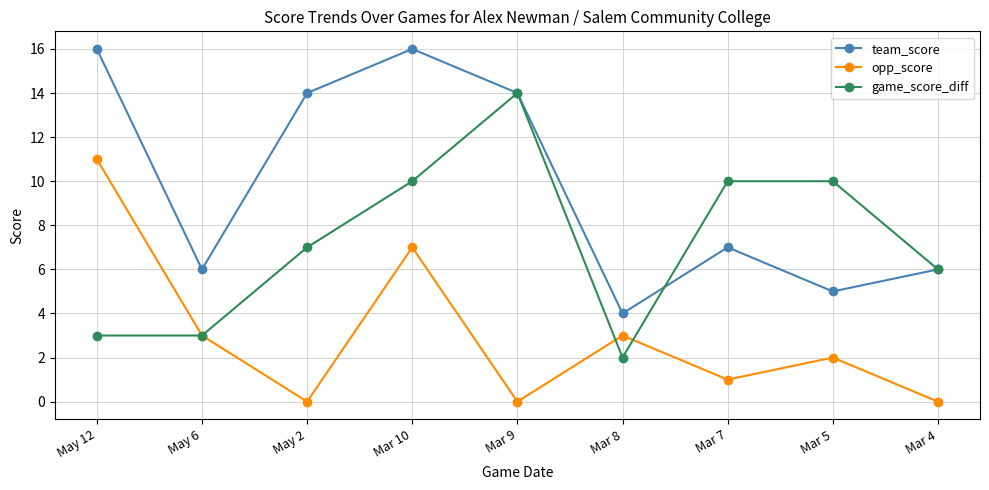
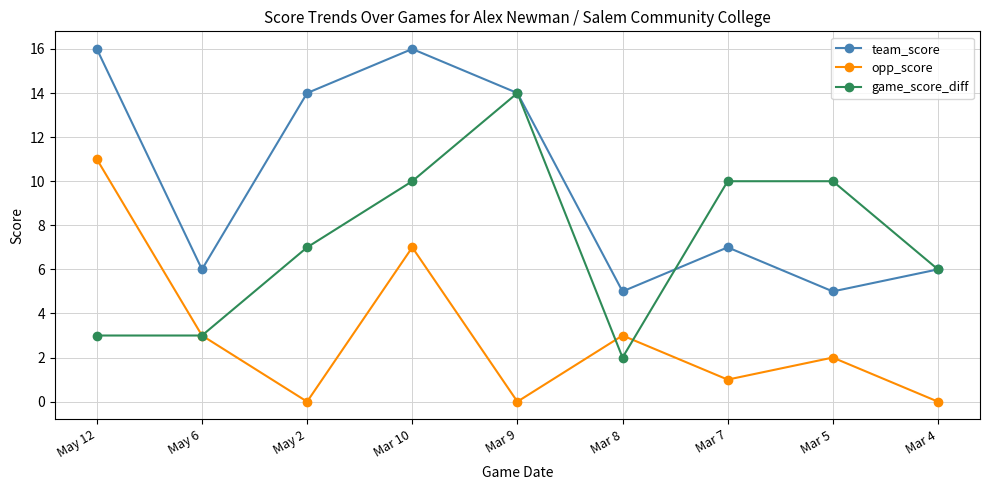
  {
    "team_score": {
      "May 12": 16,
      "May 6": 6,
      "May 2": 14,
      "Mar 10": 16,
-     "Mar 8": 4,
+     "Mar 8": 5,
      "Mar 7": 7,
      "Mar 5": 5
    },
    "opp_score": {
      "May 12": 11,
      "May 2": 0,
      "Mar 10": 7,
      "Mar 9": 0,
      "Mar 8": 3,
      "Mar 7": 1,
      "Mar 5": 2,
      "Mar 4": 0
    },
    "game_score_diff": {
      "May 12": 3,
      "May 2": 7,
      "Mar 10": 10,
      "Mar 8": 2,
      "Mar 7": 10,
      "Mar 5": 10
    }
  }
